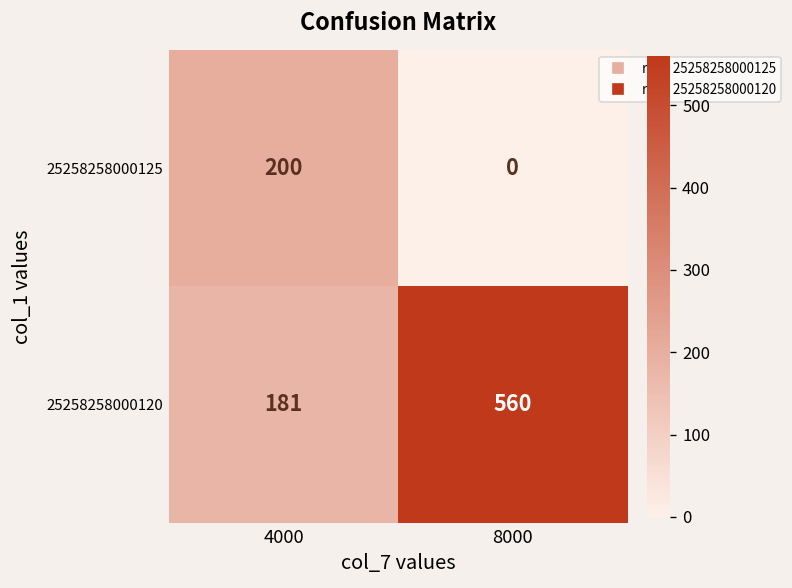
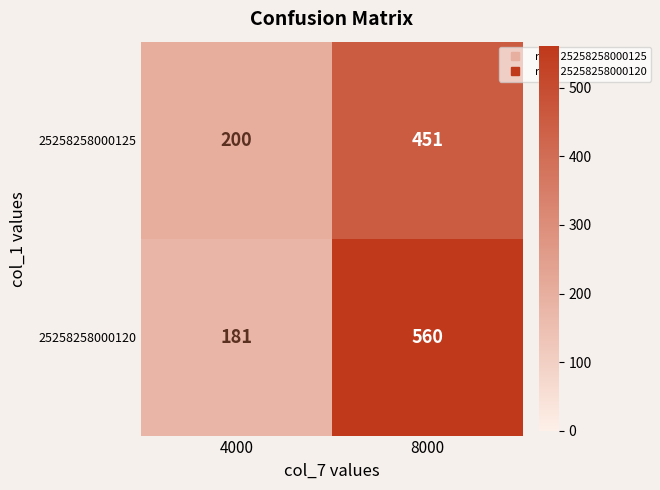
  {
    "25258258000125": {
      "4000": 200,
-     "8000": 0
+     "8000": 451
    },
    "25258258000120": {
      "4000": 181,
      "8000": 560
    }
  }
